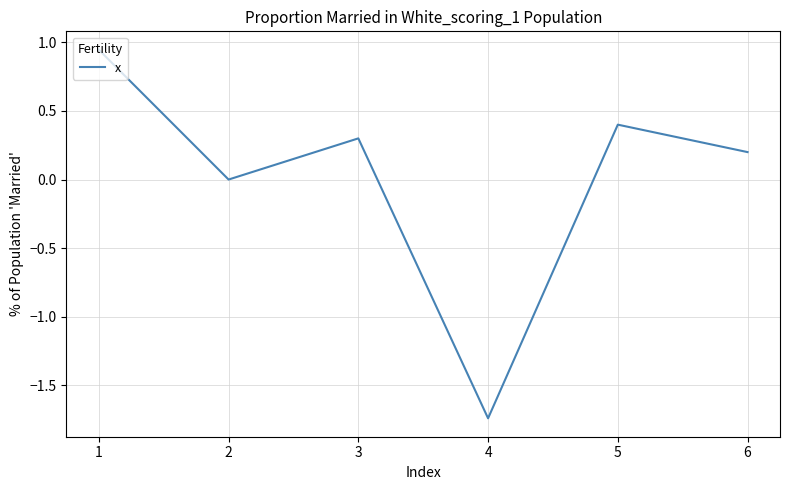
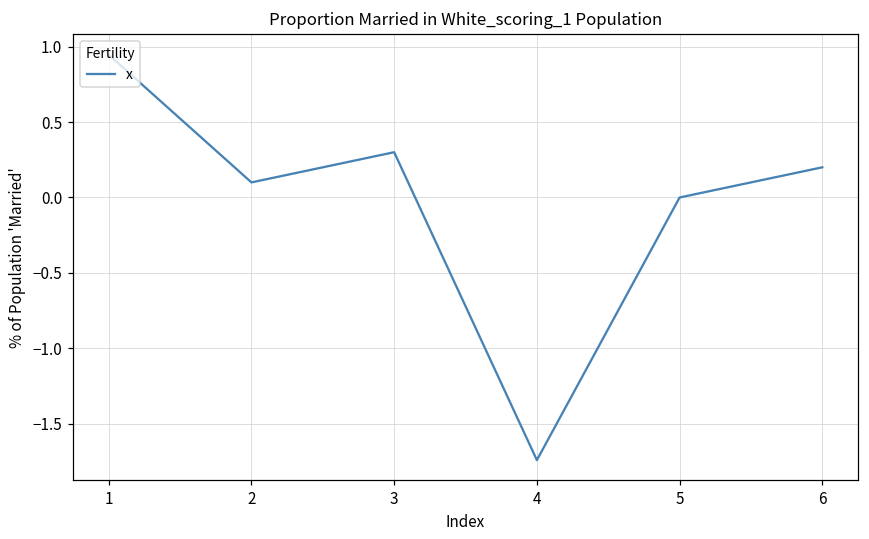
  {
-   "2": 0.0,
+   "2": 0.1,
    "3": 0.3,
    "4": -1.74,
-   "5": 0.4,
+   "5": 0.0,
    "6": 0.2
  }
